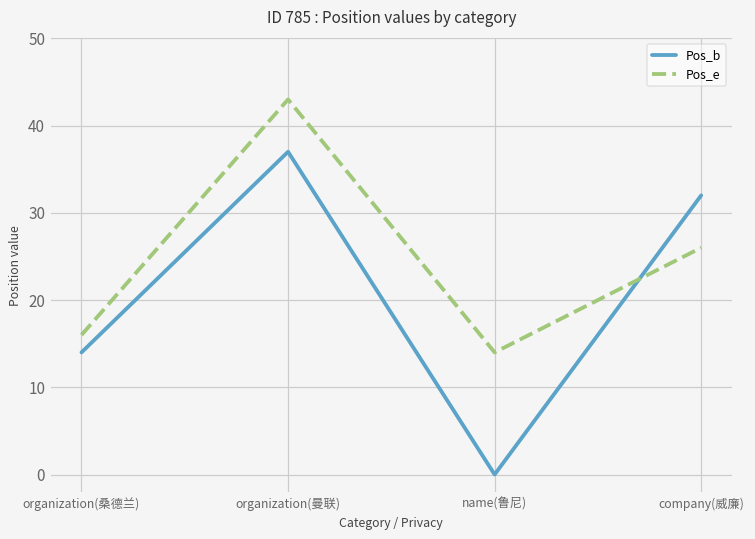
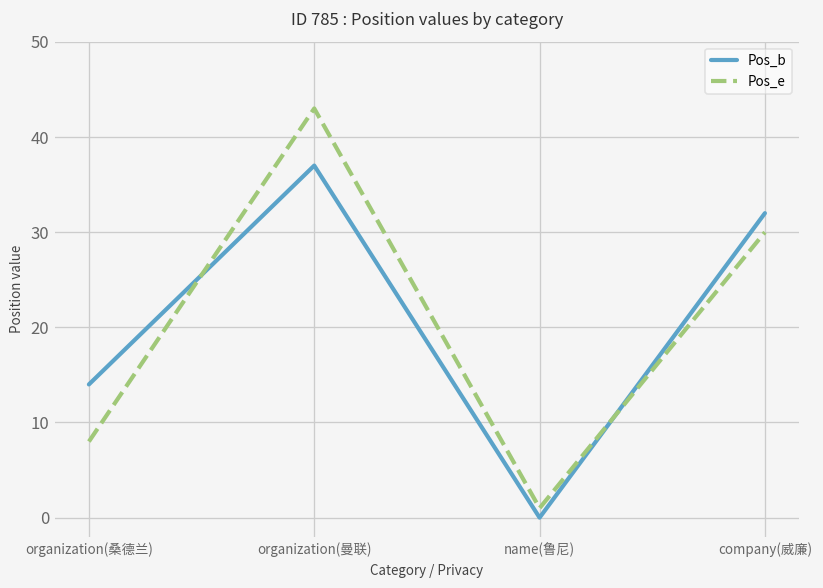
  {
    "Pos_b": {
      "organization(桑德兰)": 14,
      "organization(曼联)": 37,
      "name(鲁尼)": 0,
      "company(威廉)": 32
    },
    "Pos_e": {
-     "organization(桑德兰)": 16,
+     "organization(桑德兰)": 8,
      "organization(曼联)": 43,
-     "name(鲁尼)": 14,
-     "company(威廉)": 26
+     "name(鲁尼)": 1,
+     "company(威廉)": 30
    }
  }
